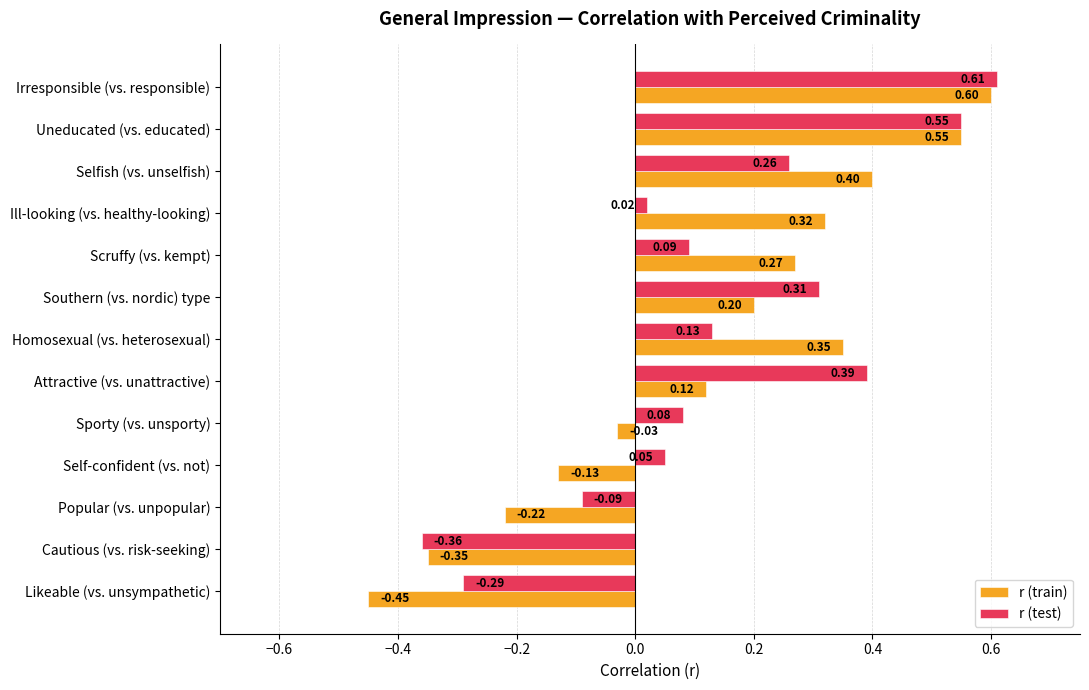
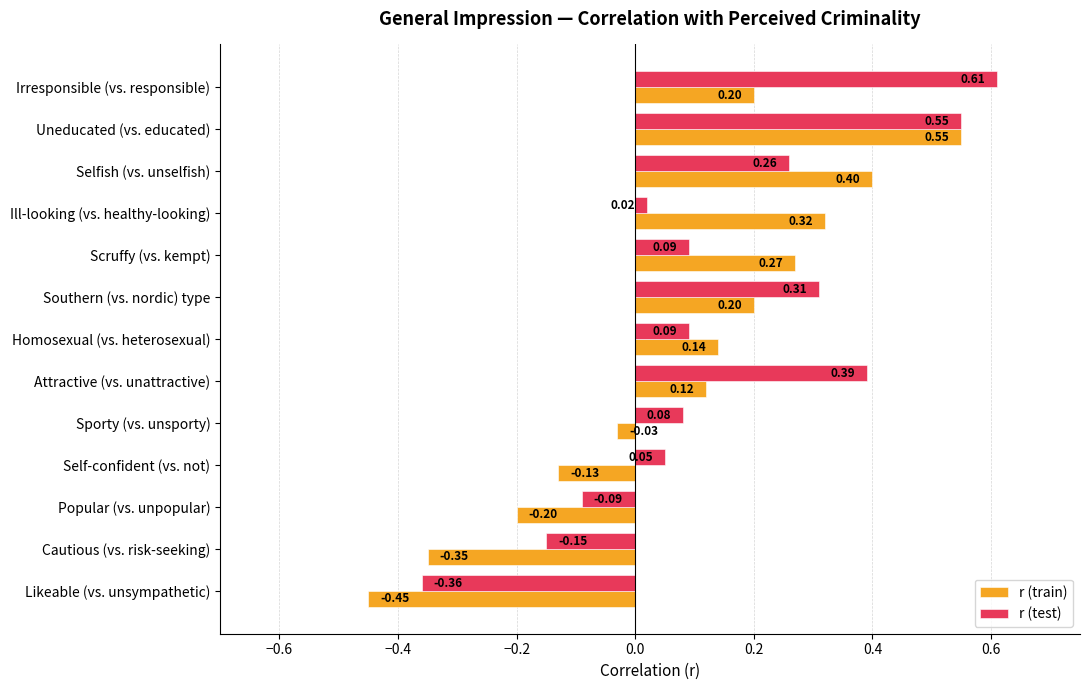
  {
    "r (train)": {
-     "Irresponsible (vs. responsible)": 0.60,
+     "Irresponsible (vs. responsible)": 0.20,
      "Uneducated (vs. educated)": 0.55,
      "Selfish (vs. unselfish)": 0.40,
      "Ill-looking (vs. healthy-looking)": 0.32,
      "Scruffy (vs. kempt)": 0.27,
      "Southern (vs. nordic) type": 0.20,
-     "Homosexual (vs. heterosexual)": 0.35,
+     "Homosexual (vs. heterosexual)": 0.14,
      "Attractive (vs. unattractive)": 0.12,
      "Sporty (vs. unsporty)": -0.03,
      "Self-confident (vs. not)": -0.13,
-     "Popular (vs. unpopular)": -0.22,
+     "Popular (vs. unpopular)": -0.20,
      "Cautious (vs. risk-seeking)": -0.35,
      "Likeable (vs. unsympathetic)": -0.45
    },
    "r (test)": {
      "Irresponsible (vs. responsible)": 0.61,
      "Uneducated (vs. educated)": 0.55,
      "Selfish (vs. unselfish)": 0.26,
      "Ill-looking (vs. healthy-looking)": 0.02,
      "Scruffy (vs. kempt)": 0.09,
      "Southern (vs. nordic) type": 0.31,
-     "Homosexual (vs. heterosexual)": 0.13,
+     "Homosexual (vs. heterosexual)": 0.09,
      "Attractive (vs. unattractive)": 0.39,
      "Sporty (vs. unsporty)": 0.08,
      "Self-confident (vs. not)": 0.05,
      "Popular (vs. unpopular)": -0.09,
-     "Cautious (vs. risk-seeking)": -0.36,
-     "Likeable (vs. unsympathetic)": -0.29
+     "Cautious (vs. risk-seeking)": -0.15,
+     "Likeable (vs. unsympathetic)": -0.36
    }
  }
